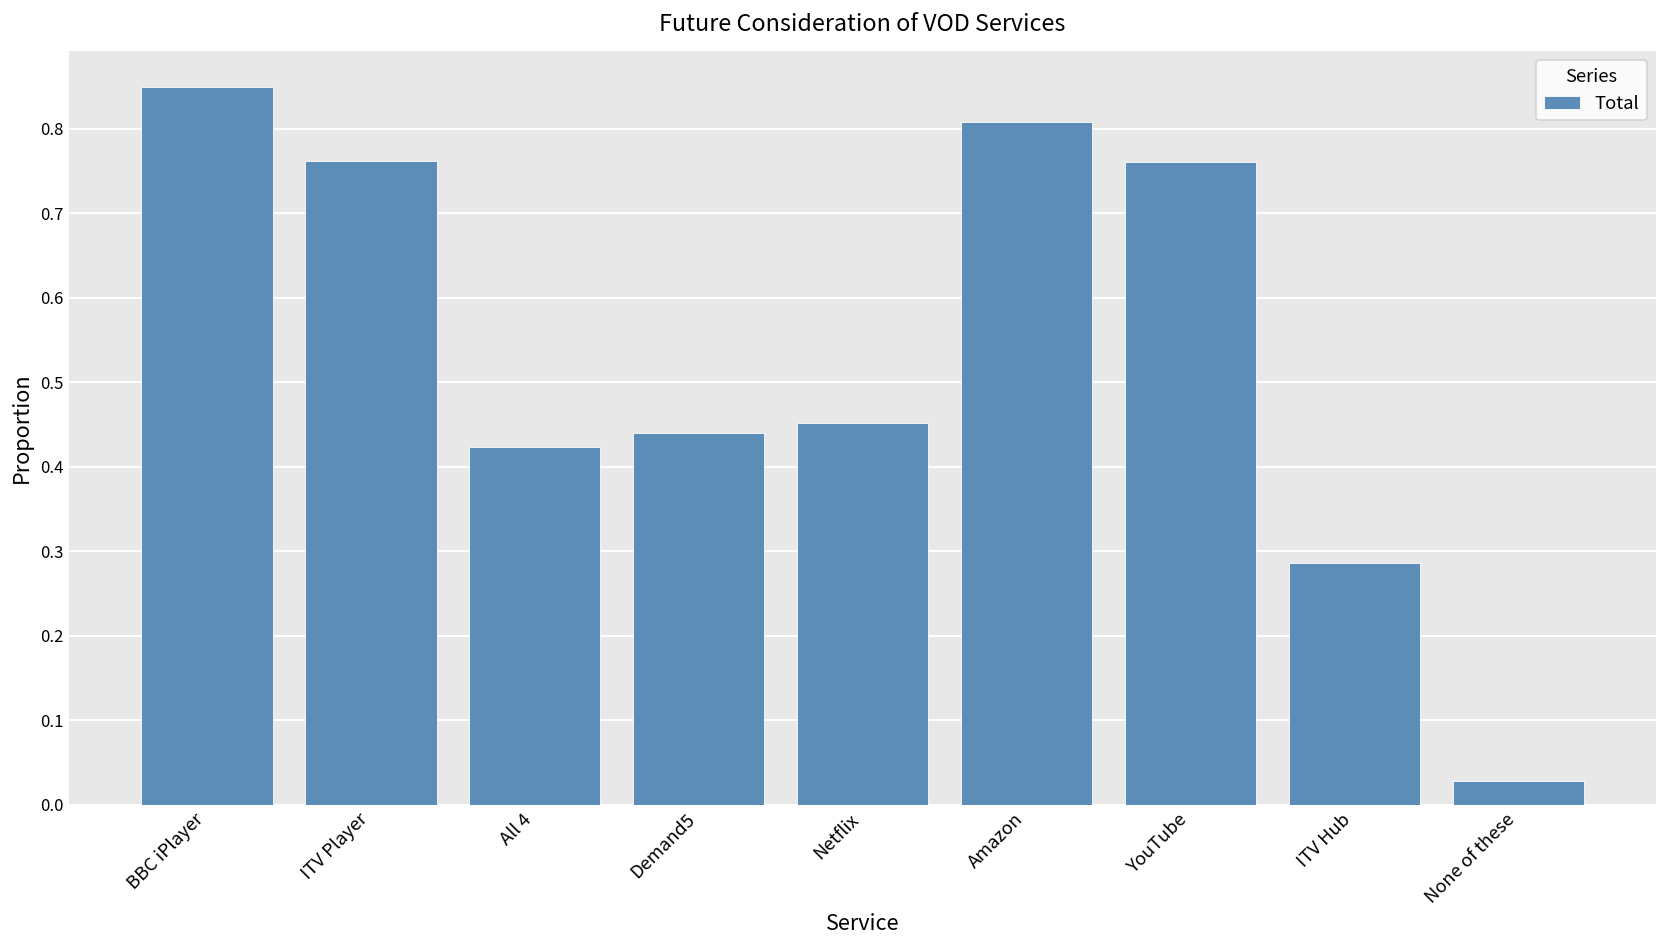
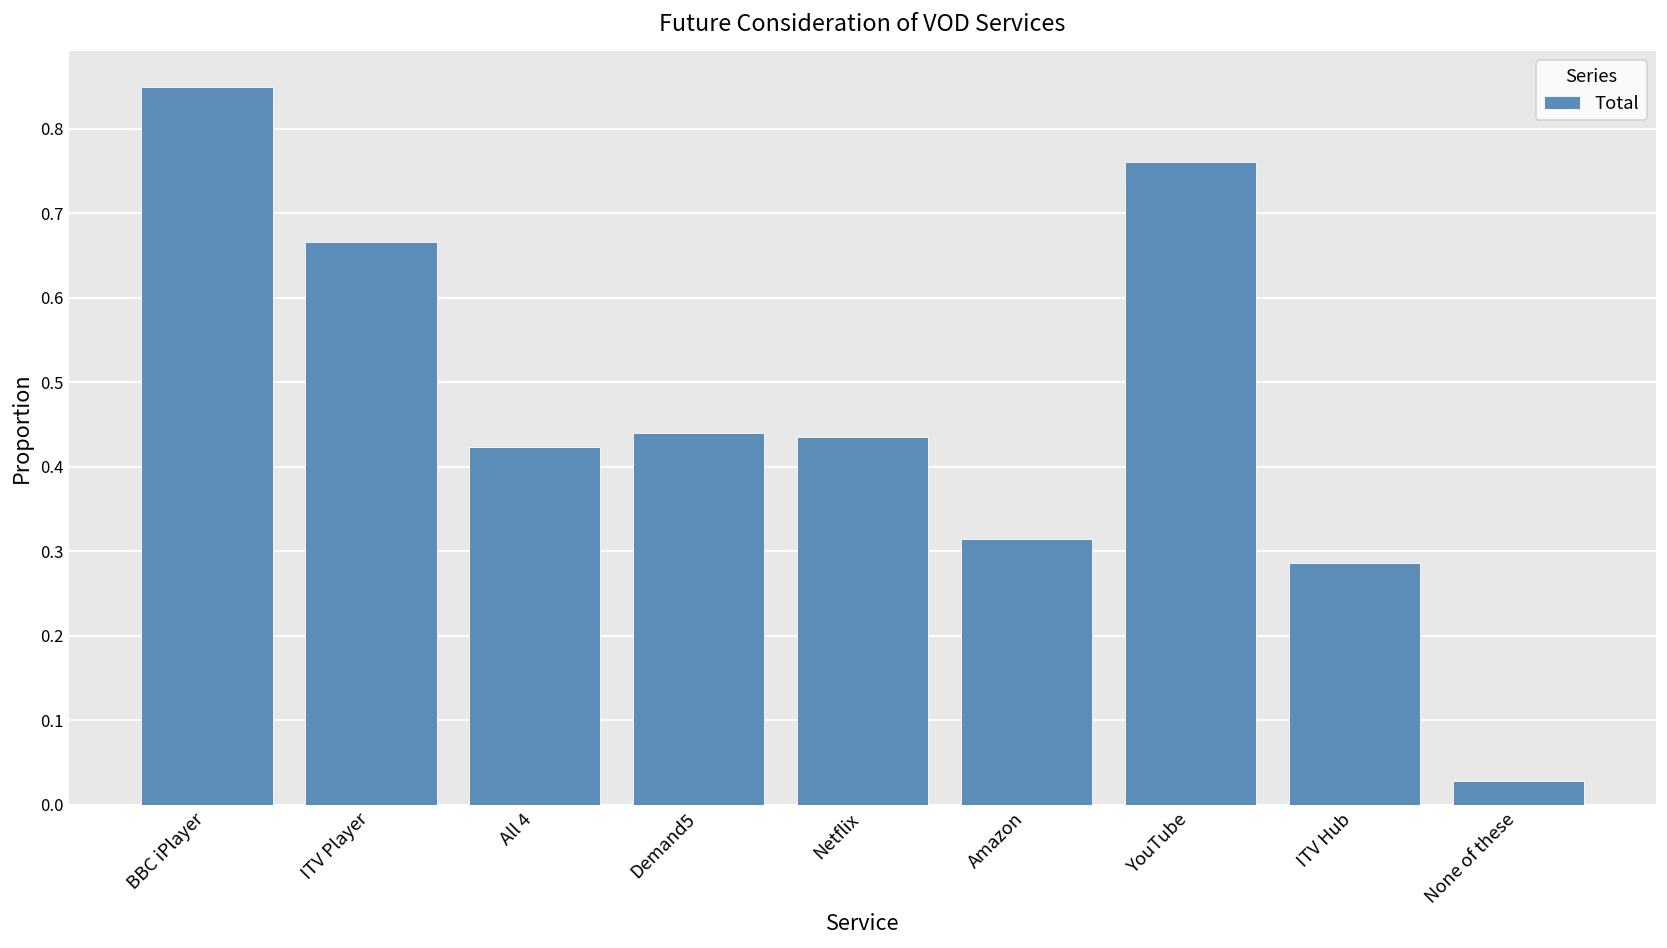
  {
    "BBC iPlayer": 0.85,
-   "ITV Player": 0.76,
+   "ITV Player": 0.67,
    "All 4": 0.42,
    "Demand5": 0.44,
-   "Netflix": 0.45,
-   "Amazon": 0.81,
+   "Netflix": 0.44,
+   "Amazon": 0.31,
    "YouTube": 0.76,
    "ITV Hub": 0.29,
    "None of these": 0.03
  }
